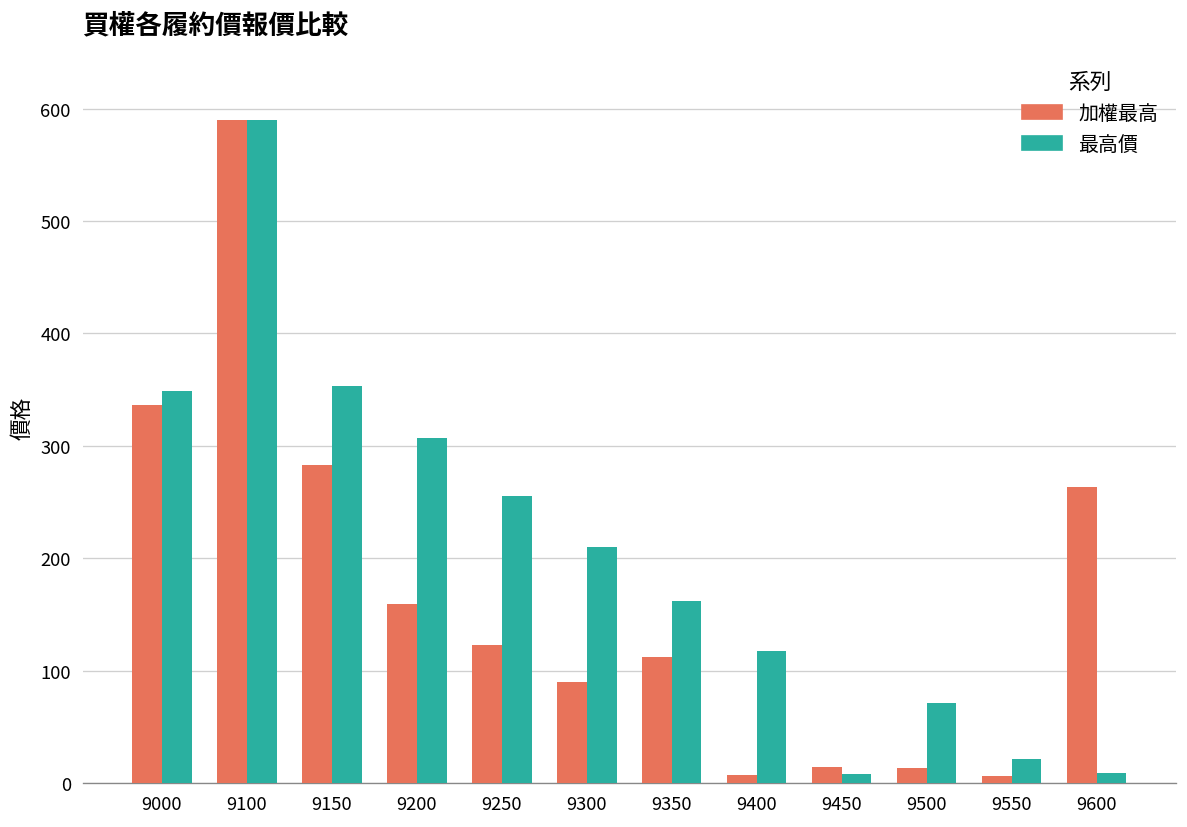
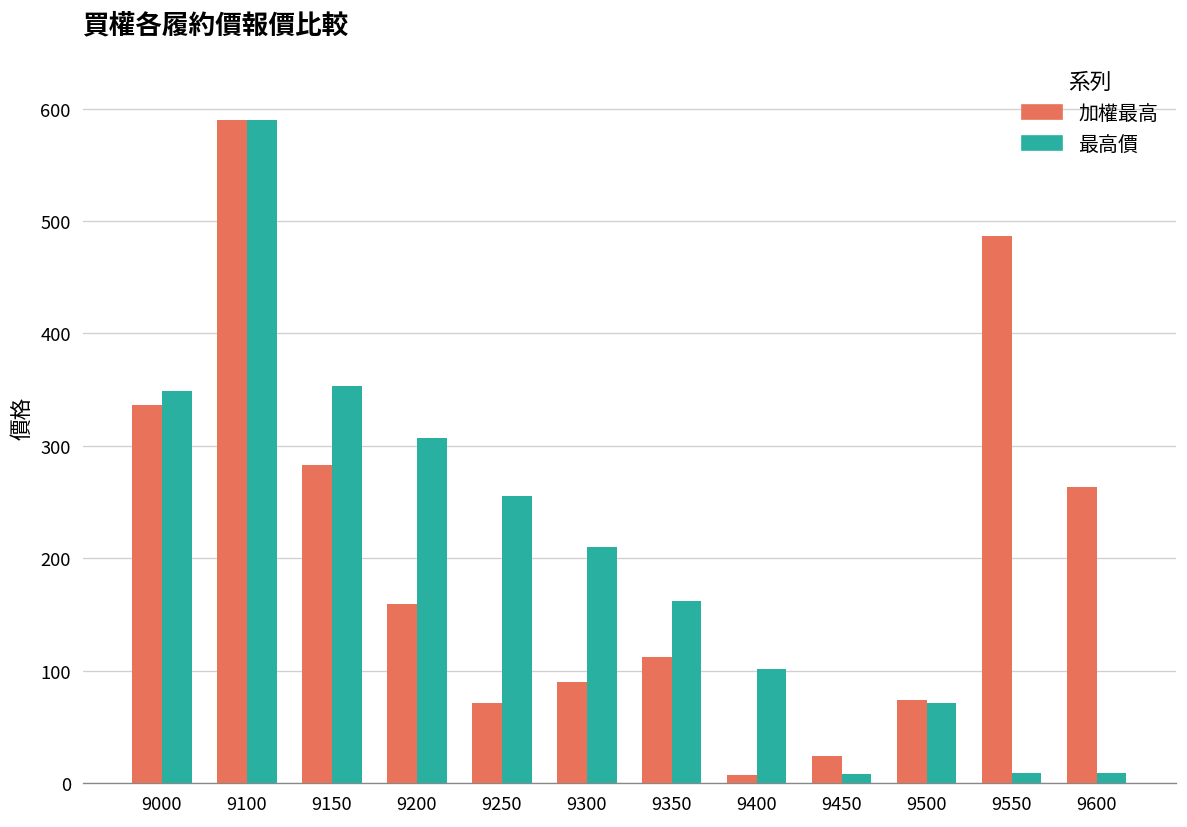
  {
    "加權最高": {
      "9000": 340,
      "9100": 590,
      "9150": 280,
      "9200": 160,
-     "9250": 120,
+     "9250": 70,
      "9300": 90,
      "9350": 110,
      "9400": 10,
-     "9450": 10,
-     "9500": 10,
-     "9550": 10,
+     "9450": 20,
+     "9500": 70,
+     "9550": 490,
      "9600": 260
    },
    "最高價": {
      "9000": 350,
      "9100": 590,
      "9150": 350,
      "9200": 310,
      "9250": 260,
      "9300": 210,
      "9350": 160,
-     "9400": 120,
+     "9400": 100,
      "9450": 10,
      "9500": 70,
-     "9550": 20,
+     "9550": 10,
      "9600": 10
    }
  }
